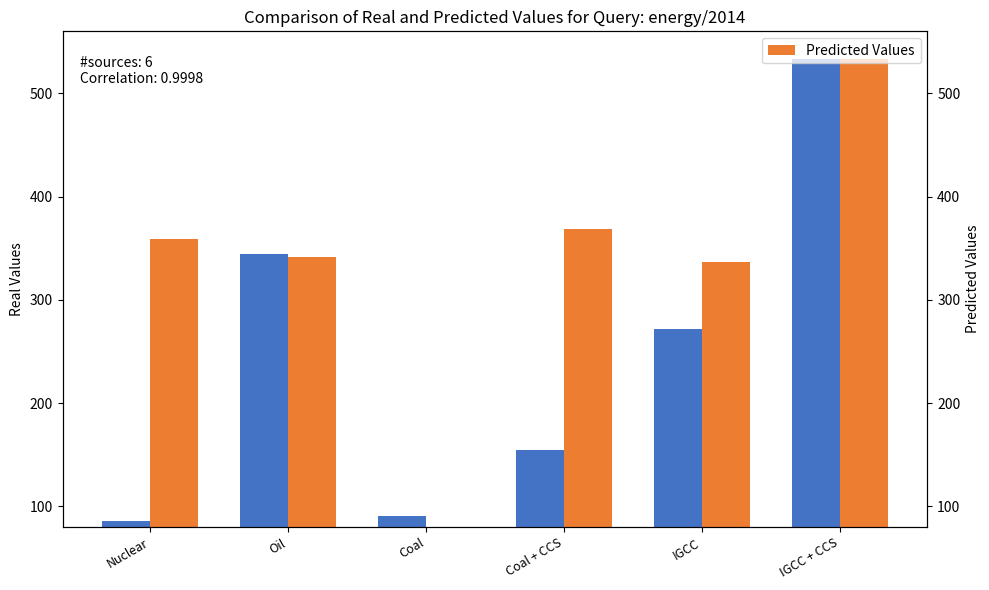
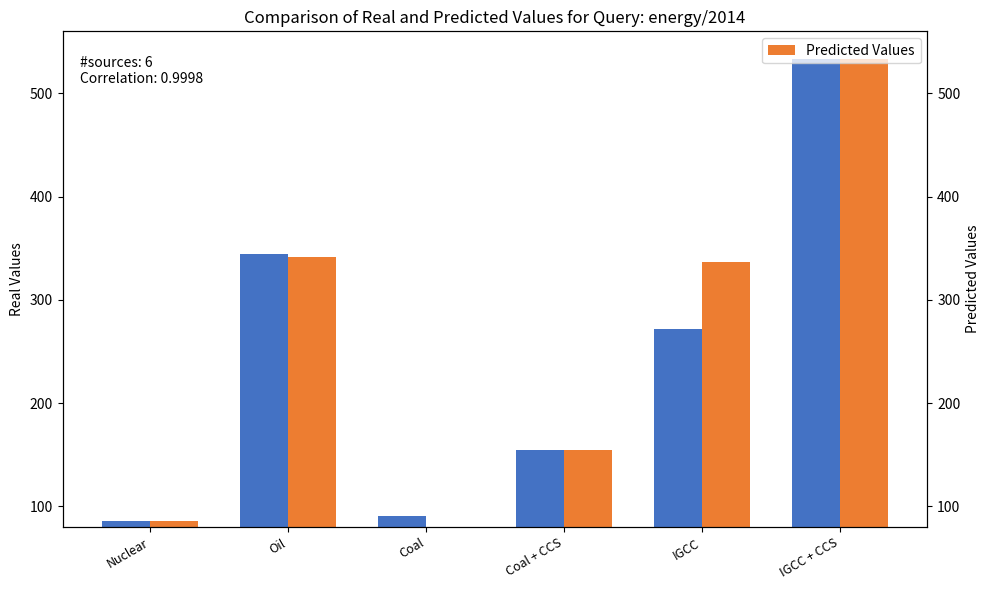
  {
    "Predicted Values": {
-     "Nuclear": 359,
+     "Nuclear": 86,
      "Oil": 341,
-     "Coal + CCS": 369,
+     "Coal + CCS": 154,
      "IGCC": 337
    }
  }
